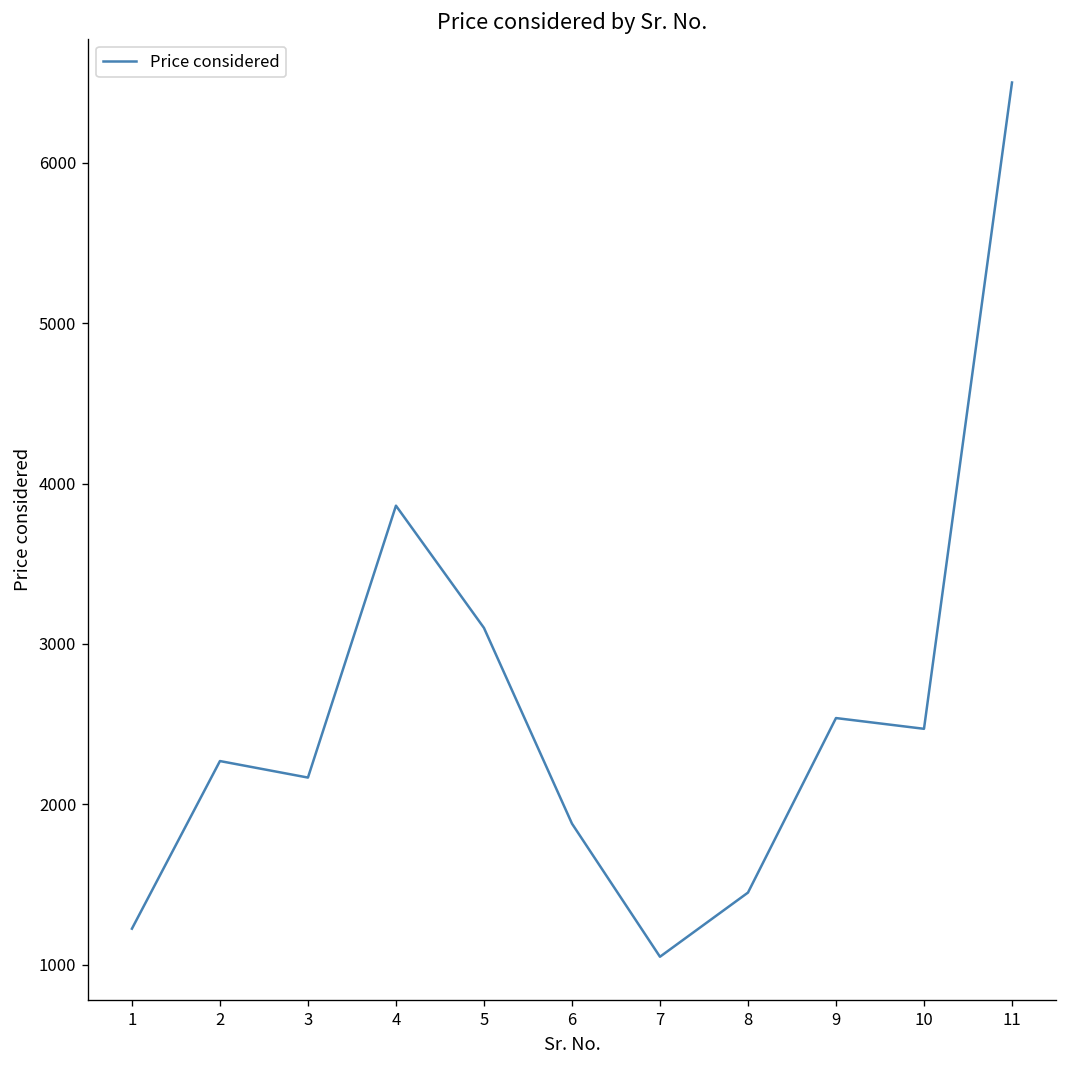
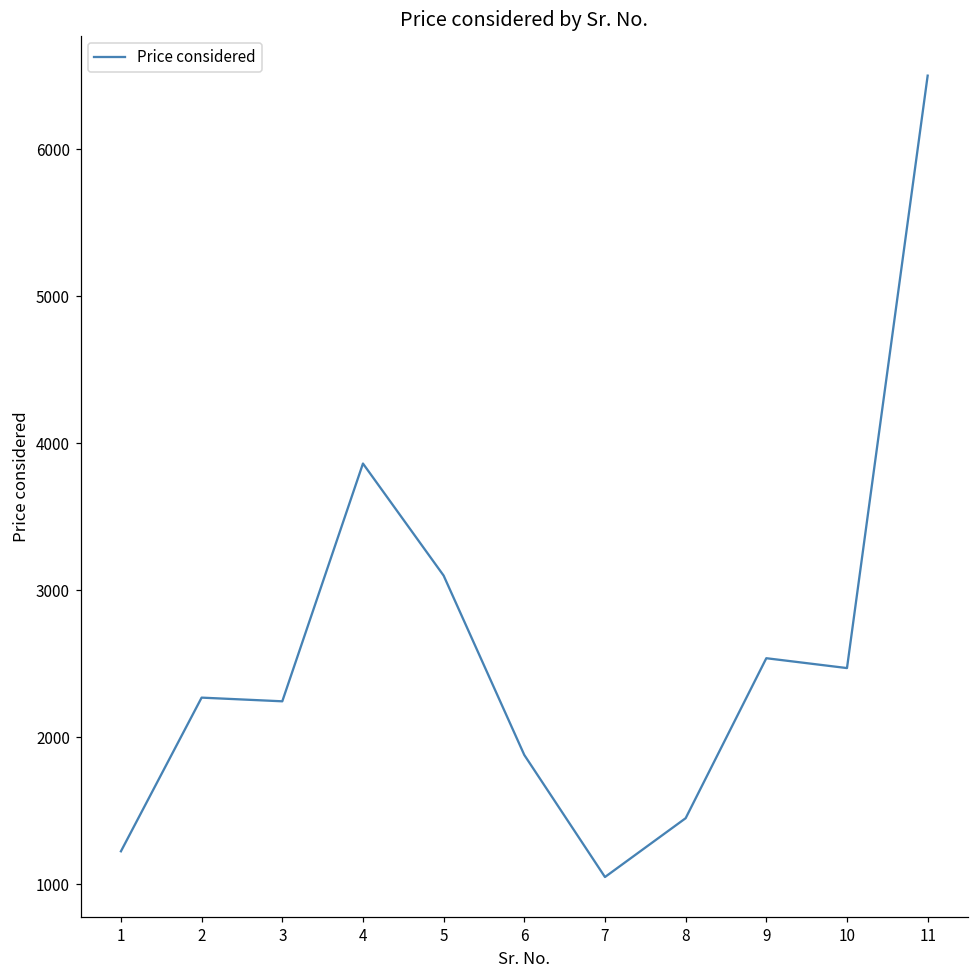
  {
    "1": 1230,
    "2": 2270,
-   "3": 2170,
+   "3": 2250,
    "4": 3860,
    "5": 3100,
    "6": 1880,
    "7": 1050,
    "8": 1450,
    "9": 2540,
    "10": 2470,
    "11": 6500
  }
